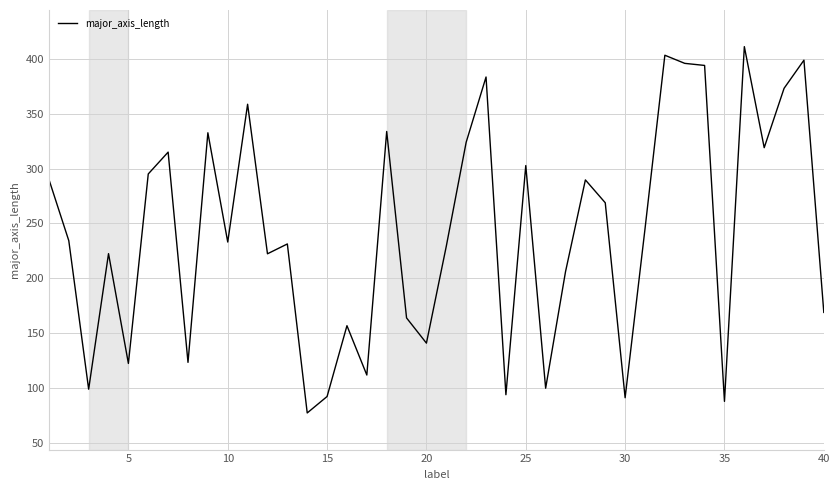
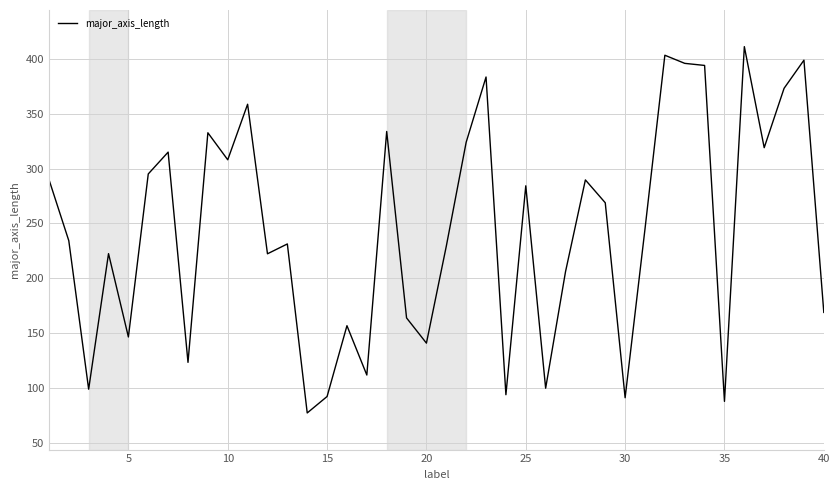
  {
-   "5": 122,
-   "10": 233,
+   "5": 146,
+   "10": 308,
    "15": 92,
    "20": 141,
-   "25": 303,
+   "25": 284,
    "30": 91,
    "35": 88,
    "40": 169
  }
